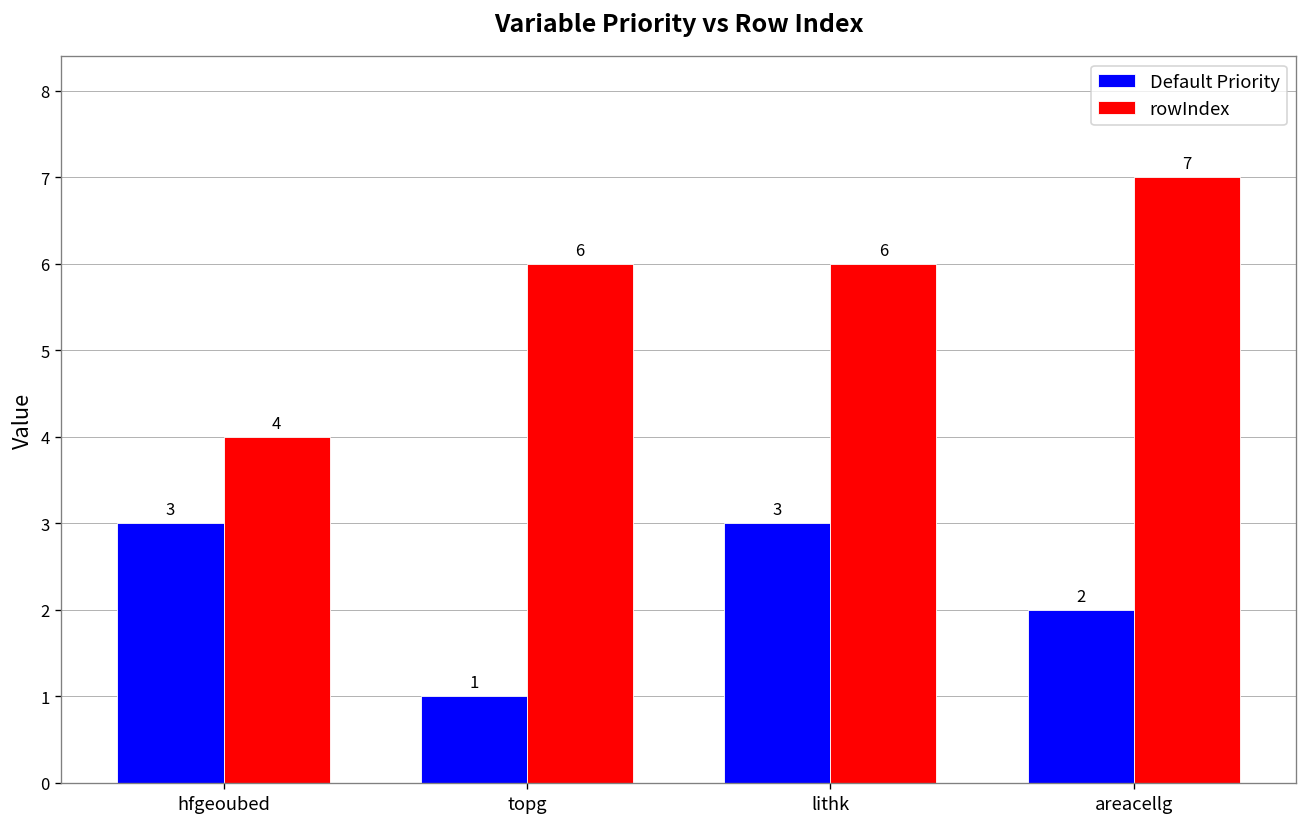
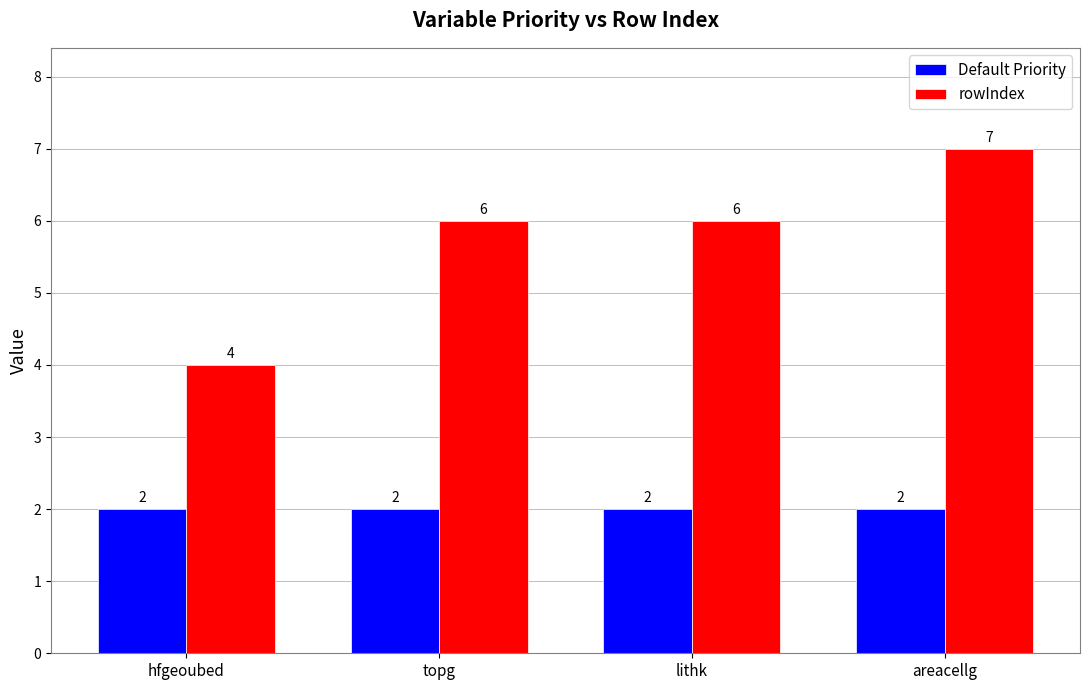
  {
    "Default Priority": {
-     "hfgeoubed": 3,
-     "topg": 1,
-     "lithk": 3,
+     "hfgeoubed": 2,
+     "topg": 2,
+     "lithk": 2,
      "areacellg": 2
    },
    "rowIndex": {
      "hfgeoubed": 4,
      "topg": 6,
      "lithk": 6,
      "areacellg": 7
    }
  }
